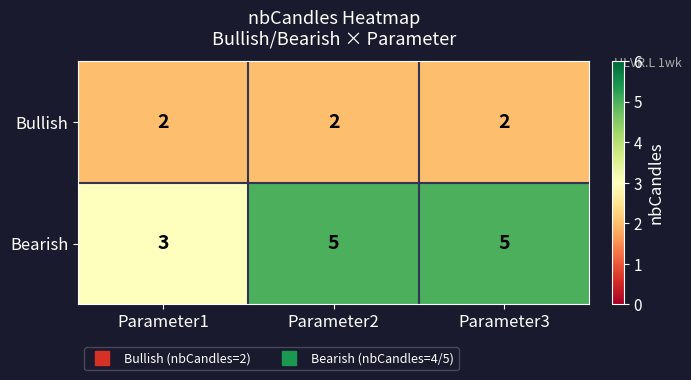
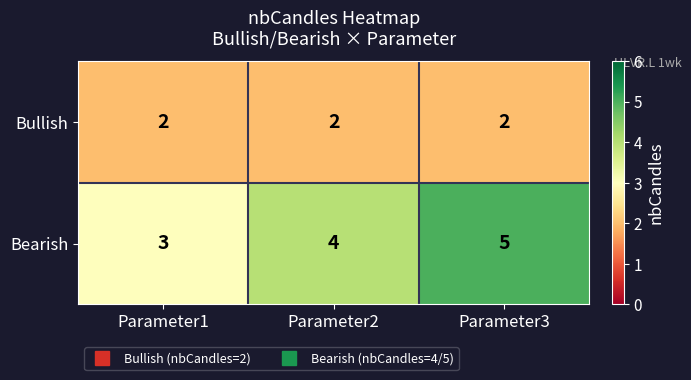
  {
    "Bullish": {
      "Parameter1": 2,
      "Parameter2": 2,
      "Parameter3": 2
    },
    "Bearish": {
      "Parameter1": 3,
-     "Parameter2": 5,
+     "Parameter2": 4,
      "Parameter3": 5
    }
  }
